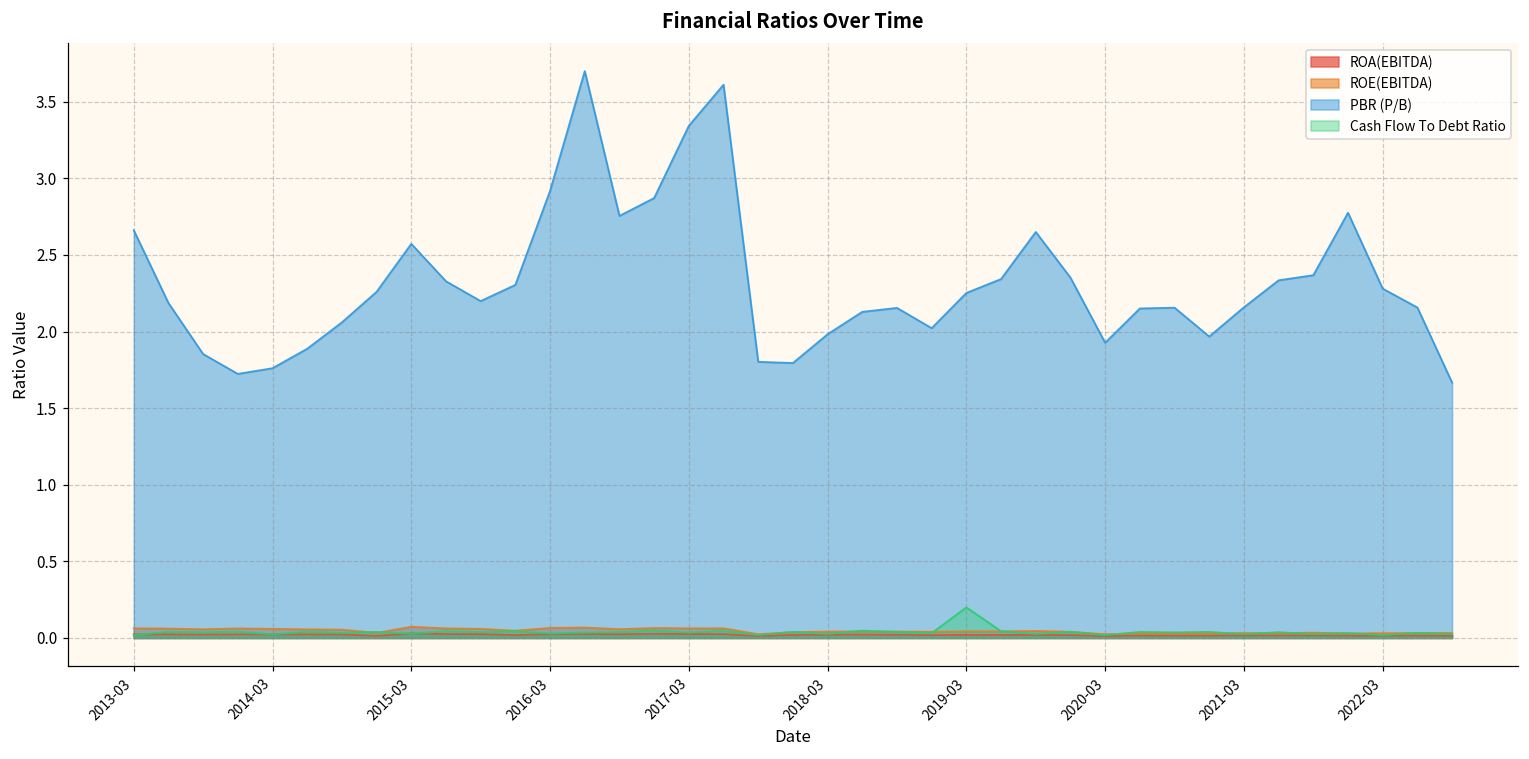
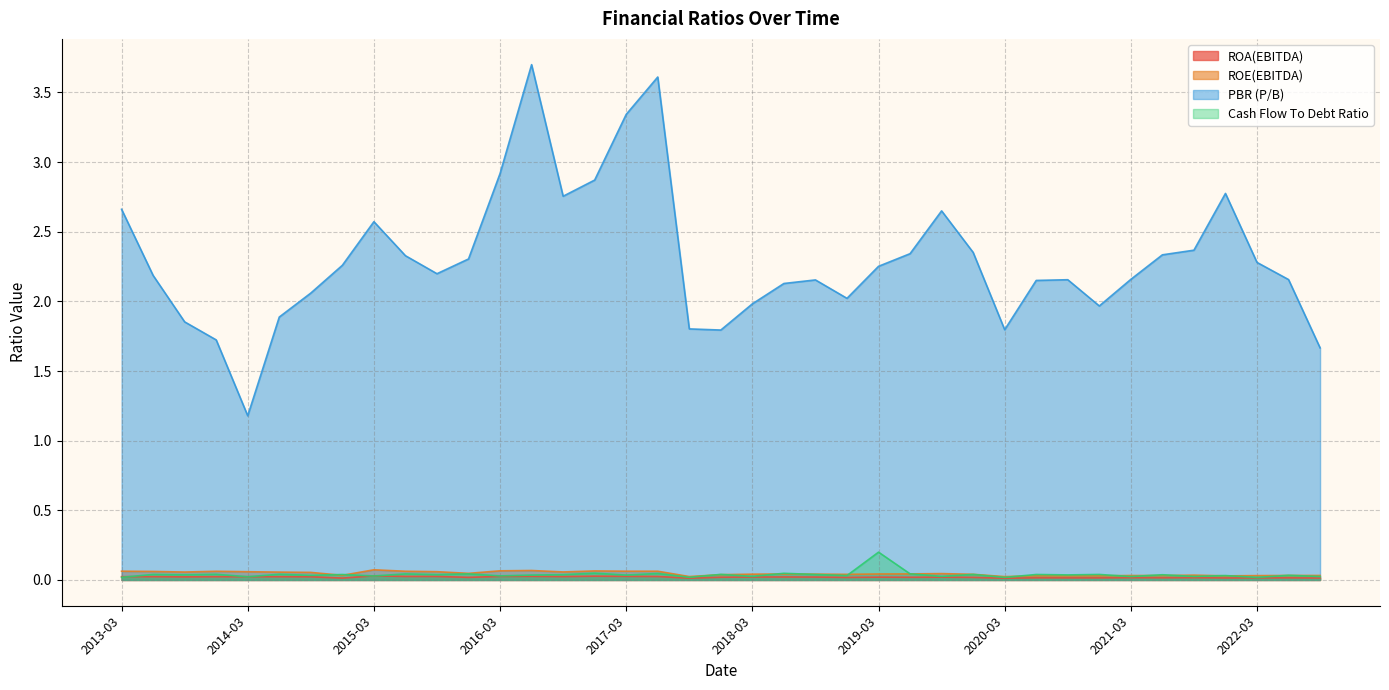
  {
    "PBR (P/B)": {
      "2013-03": 2.66,
-     "2014-03": 1.76,
+     "2014-03": 1.18,
      "2015-03": 2.57,
      "2016-03": 2.92,
      "2017-03": 3.34,
      "2018-03": 1.98,
      "2019-03": 2.25,
-     "2020-03": 1.93,
+     "2020-03": 1.80,
      "2021-03": 2.16,
      "2022-03": 2.28
    },
    "Cash Flow To Debt Ratio": {
      "2019-03": 0.20
    }
  }
